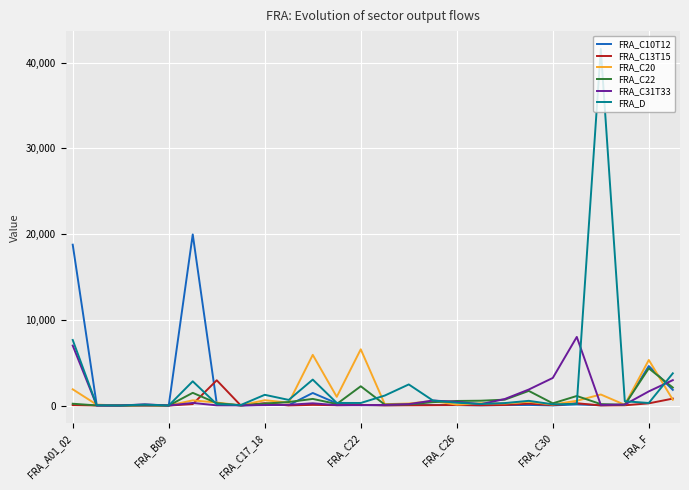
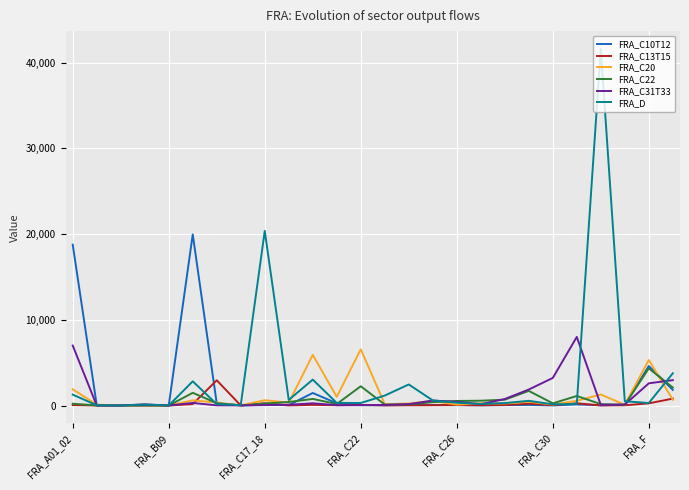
  {
    "FRA_C10T12": {
      "FRA_A01_02": "19,000"
    },
    "FRA_C20": {
      "FRA_A01_02": "2,000",
      "FRA_C17_18": "1,000",
      "FRA_C22": "7,000",
      "FRA_F": "5,000"
    },
    "FRA_C22": {
      "FRA_C22": "2,000"
    },
    "FRA_C31T33": {
      "FRA_A01_02": "7,000",
      "FRA_C30": "3,000",
-     "FRA_F": "2,000"
+     "FRA_F": "3,000"
    },
    "FRA_D": {
-     "FRA_A01_02": "8,000",
-     "FRA_C17_18": "1,000"
+     "FRA_A01_02": "1,000",
+     "FRA_C17_18": "20,000"
    }
  }
